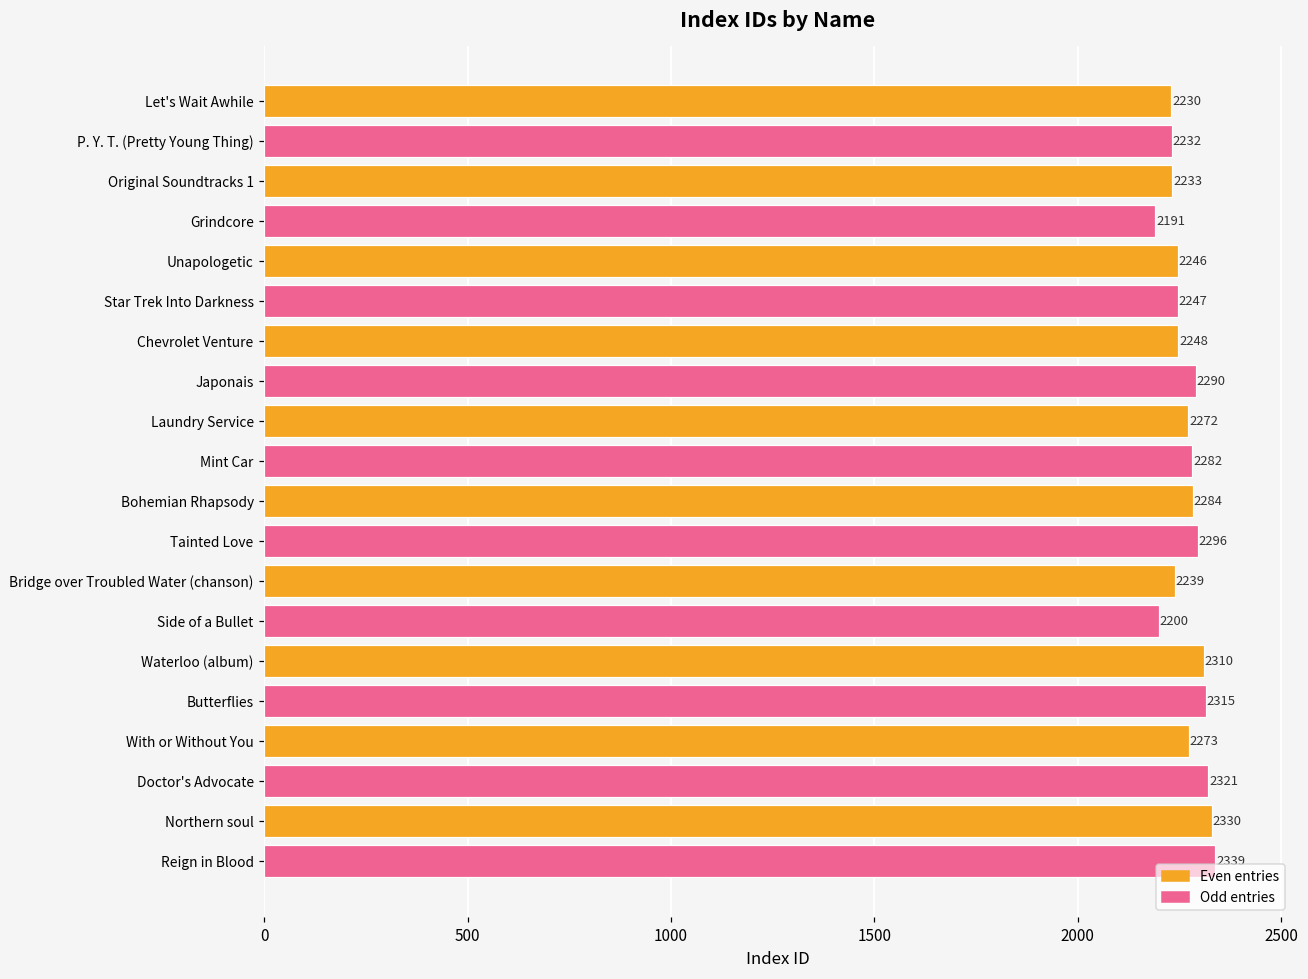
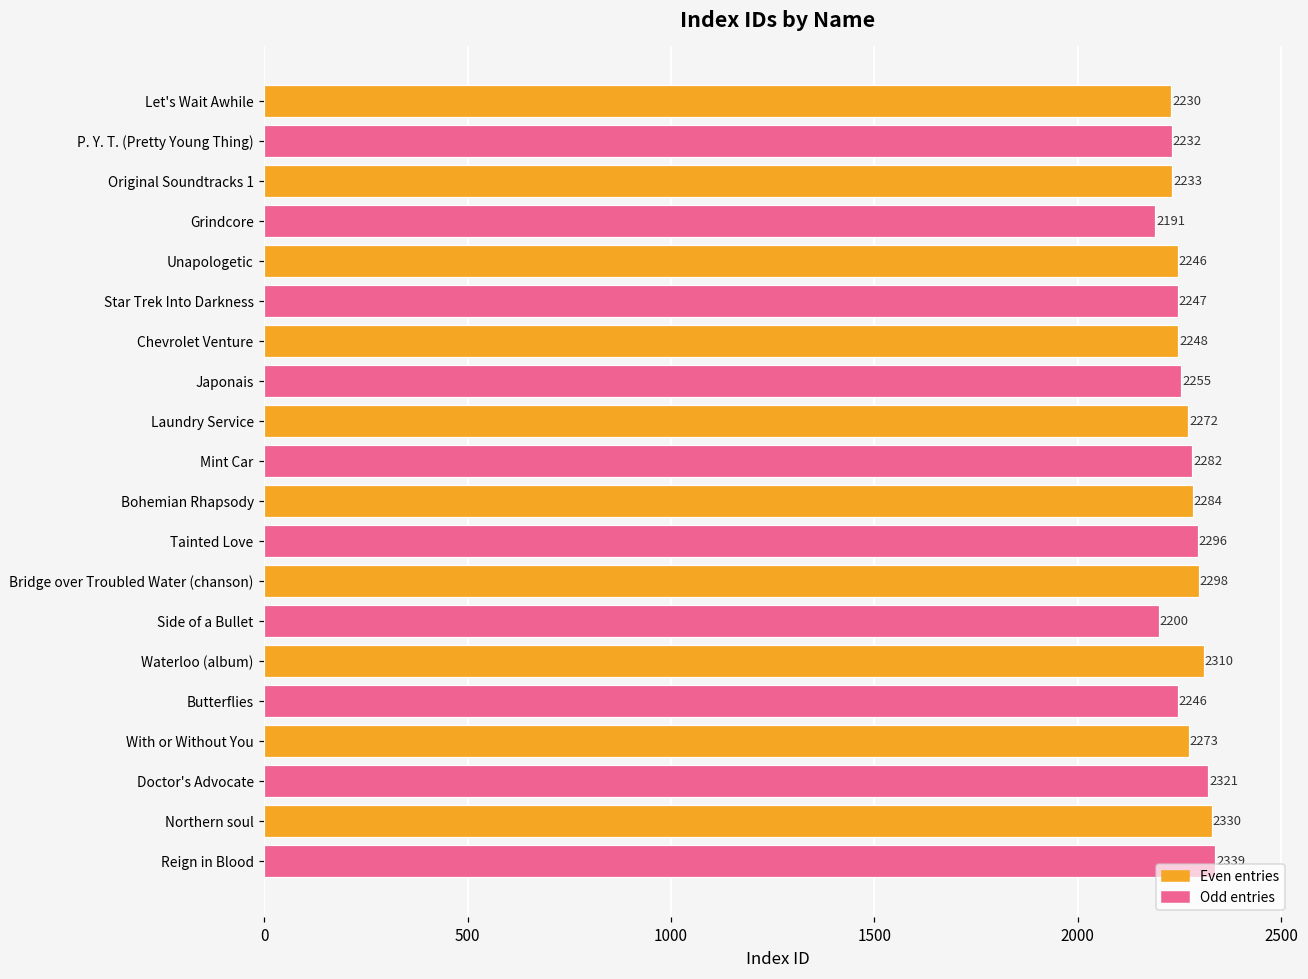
  {
    "Let's Wait Awhile": 2230,
    "P. Y. T. (Pretty Young Thing)": 2232,
    "Original Soundtracks 1": 2233,
    "Grindcore": 2191,
    "Unapologetic": 2246,
    "Star Trek Into Darkness": 2247,
    "Chevrolet Venture": 2248,
-   "Japonais": 2290,
+   "Japonais": 2255,
    "Laundry Service": 2272,
    "Mint Car": 2282,
    "Bohemian Rhapsody": 2284,
    "Tainted Love": 2296,
-   "Bridge over Troubled Water (chanson)": 2239,
+   "Bridge over Troubled Water (chanson)": 2298,
    "Side of a Bullet": 2200,
    "Waterloo (album)": 2310,
-   "Butterflies": 2315,
+   "Butterflies": 2246,
    "With or Without You": 2273,
    "Doctor's Advocate": 2321,
    "Northern soul": 2330
  }
